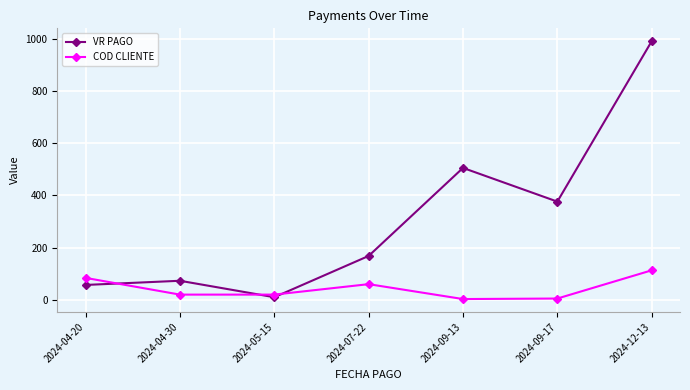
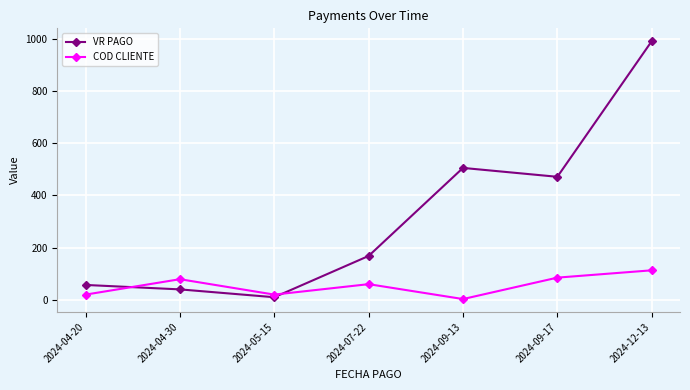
  {
    "VR PAGO": {
      "2024-04-20": 60,
-     "2024-04-30": 70,
+     "2024-04-30": 40,
      "2024-05-15": 10,
      "2024-07-22": 170,
      "2024-09-13": 510,
-     "2024-09-17": 380,
+     "2024-09-17": 470,
      "2024-12-13": 990
    },
    "COD CLIENTE": {
-     "2024-04-20": 80,
-     "2024-04-30": 20,
+     "2024-04-20": 20,
+     "2024-04-30": 80,
      "2024-05-15": 20,
      "2024-07-22": 60,
      "2024-09-13": 0,
-     "2024-09-17": 10,
+     "2024-09-17": 90,
      "2024-12-13": 110
    }
  }
